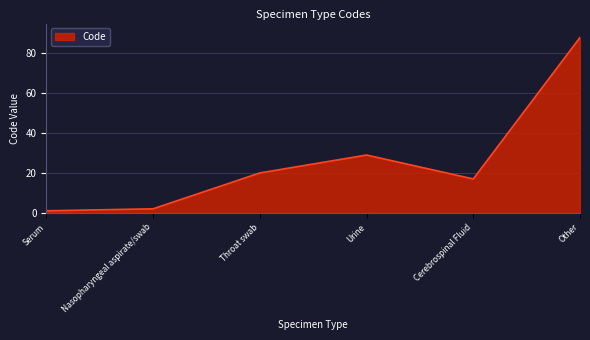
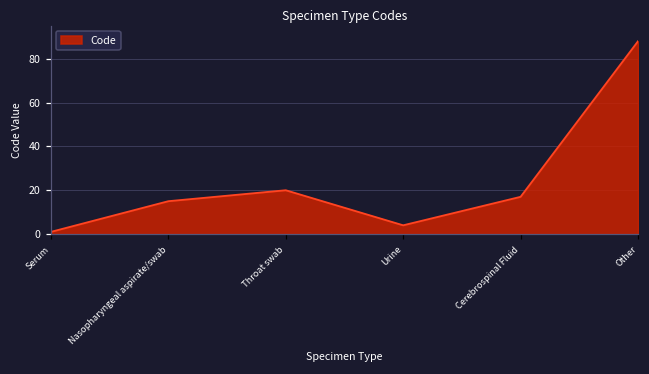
  {
    "Serum": 1,
-   "Nasopharyngeal aspirate/swab": 2,
+   "Nasopharyngeal aspirate/swab": 15,
    "Throat swab": 20,
-   "Urine": 29,
+   "Urine": 4,
    "Cerebrospinal Fluid": 17,
    "Other": 88
  }
